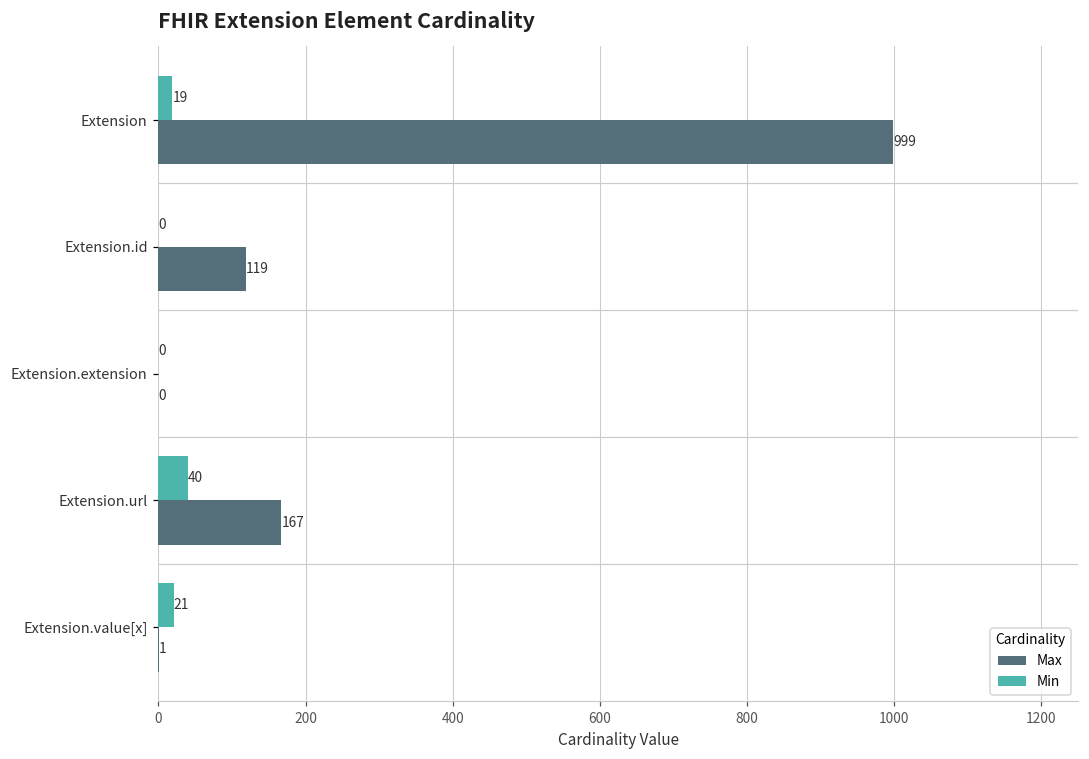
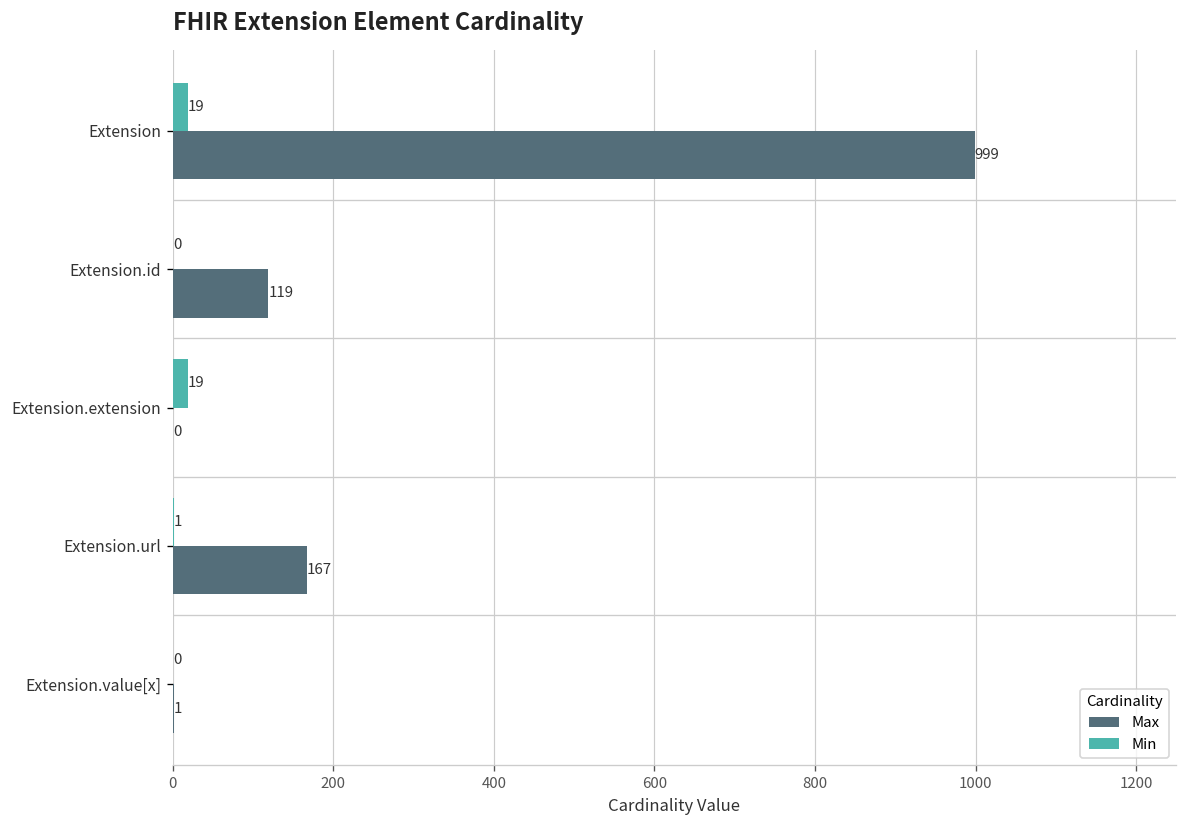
  {
    "Max": {
      "Extension": 999,
      "Extension.id": 119,
      "Extension.extension": 0,
      "Extension.url": 167,
      "Extension.value[x]": 1
    },
    "Min": {
      "Extension": 19,
      "Extension.id": 0,
-     "Extension.extension": 0,
-     "Extension.url": 40,
-     "Extension.value[x]": 21
+     "Extension.extension": 19,
+     "Extension.url": 1,
+     "Extension.value[x]": 0
    }
  }
